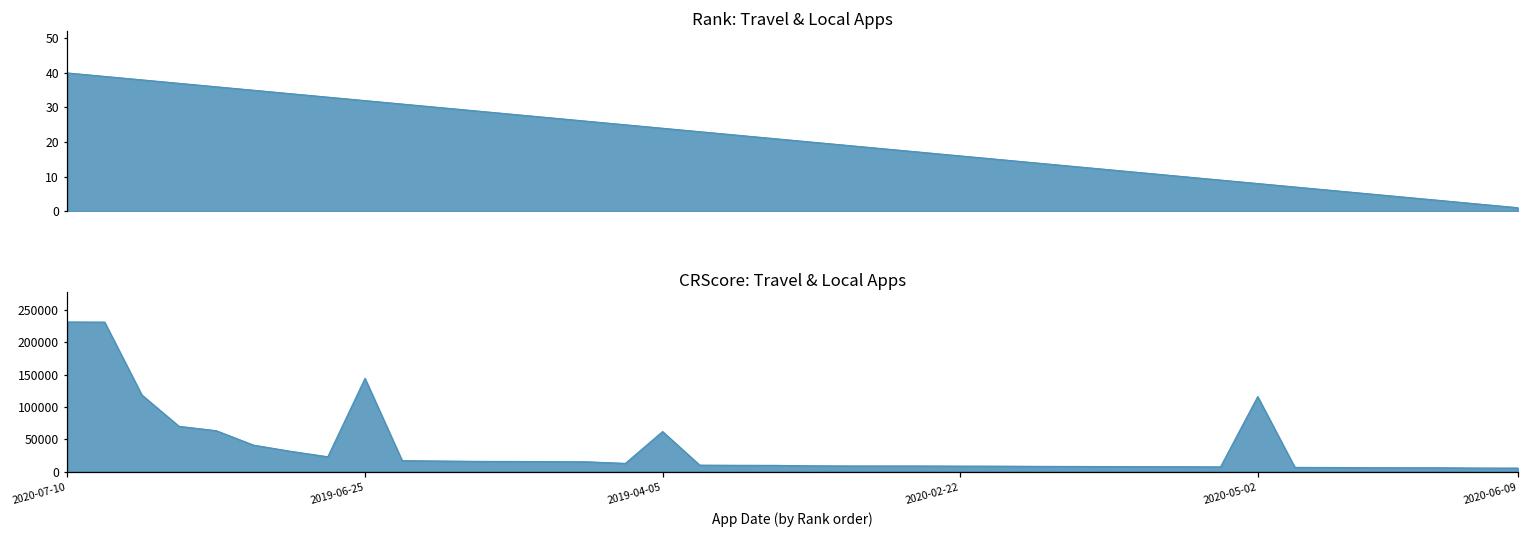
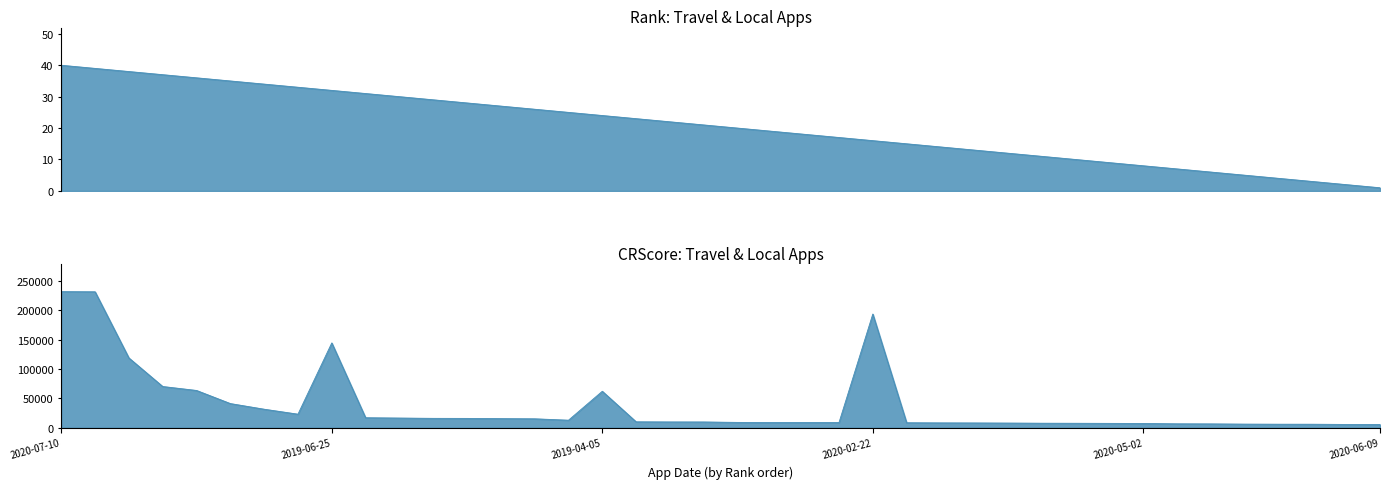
  {
    "CRScore: Travel & Local Apps": {
      "2020-07-10": 230000,
      "2019-06-25": 140000,
      "2019-04-05": 60000,
-     "2020-02-22": 10000,
-     "2020-05-02": 120000,
+     "2020-02-22": 190000,
+     "2020-05-02": 10000,
      "2020-06-09": 10000
    }
  }
